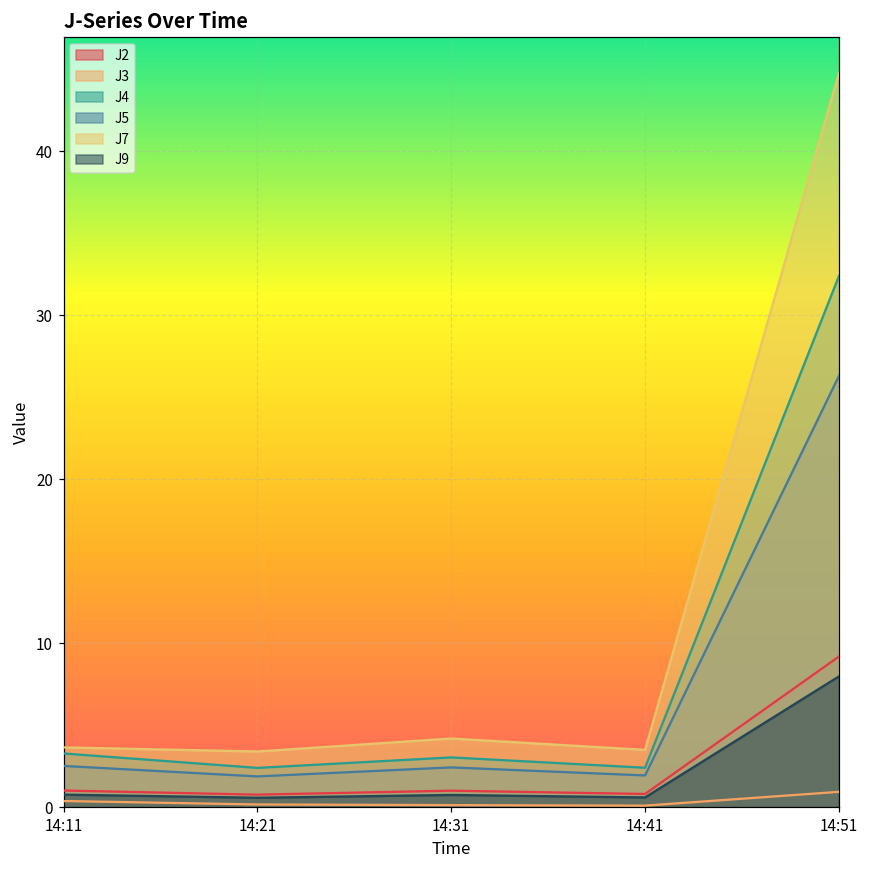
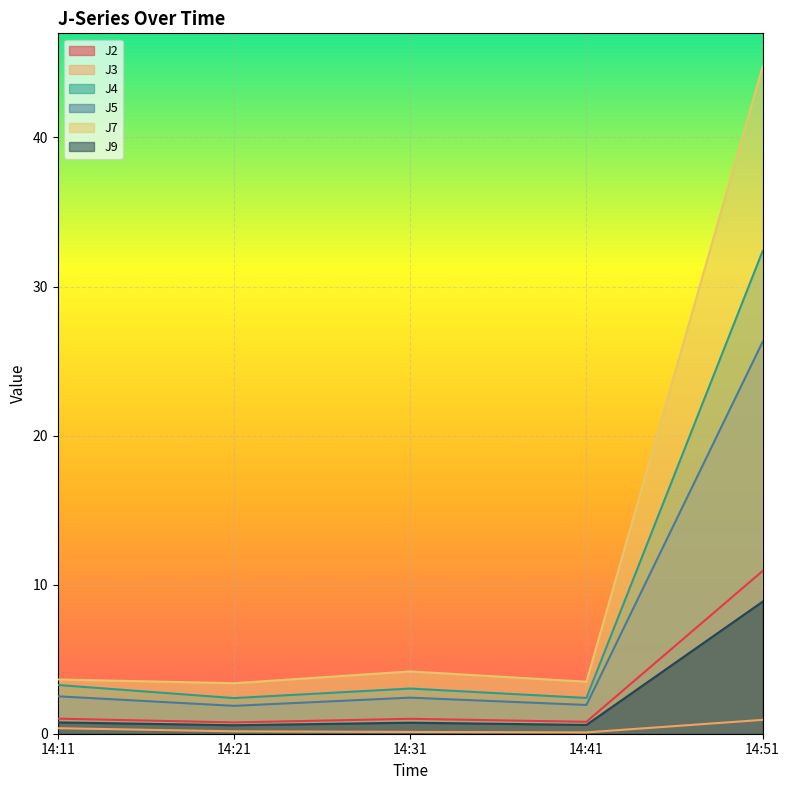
  {
    "J2": {
      "14:11": 1.0,
      "14:21": 0.8,
      "14:31": 1.0,
      "14:41": 0.8,
-     "14:51": 9.2
+     "14:51": 10.9
    },
    "J9": {
      "14:11": 0.8,
      "14:21": 0.6,
      "14:31": 0.7,
      "14:41": 0.6,
-     "14:51": 8.0
+     "14:51": 8.9
    }
  }
